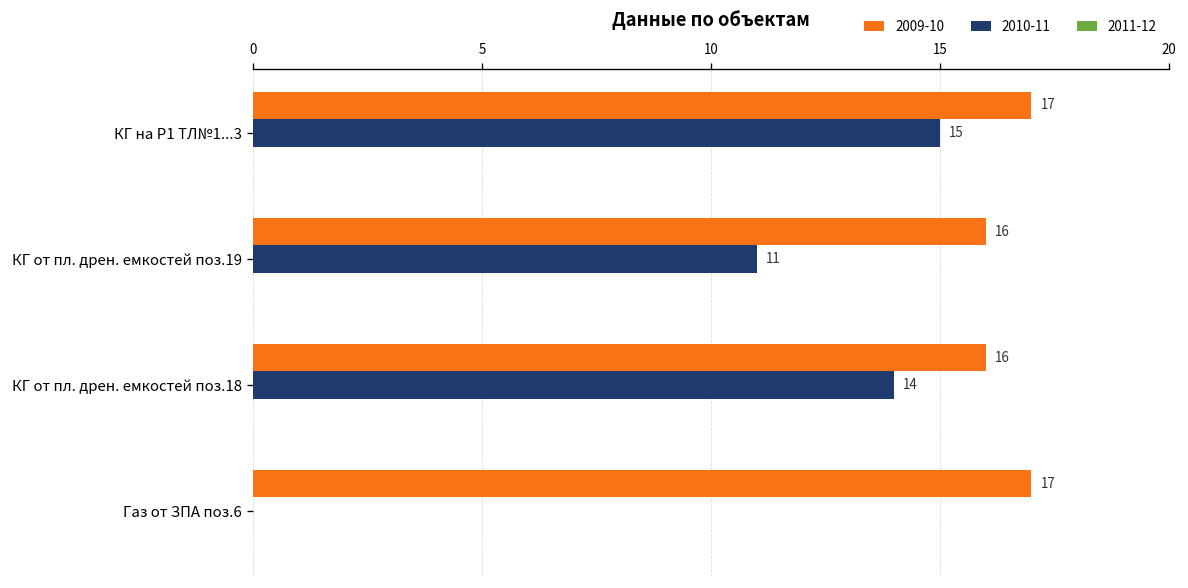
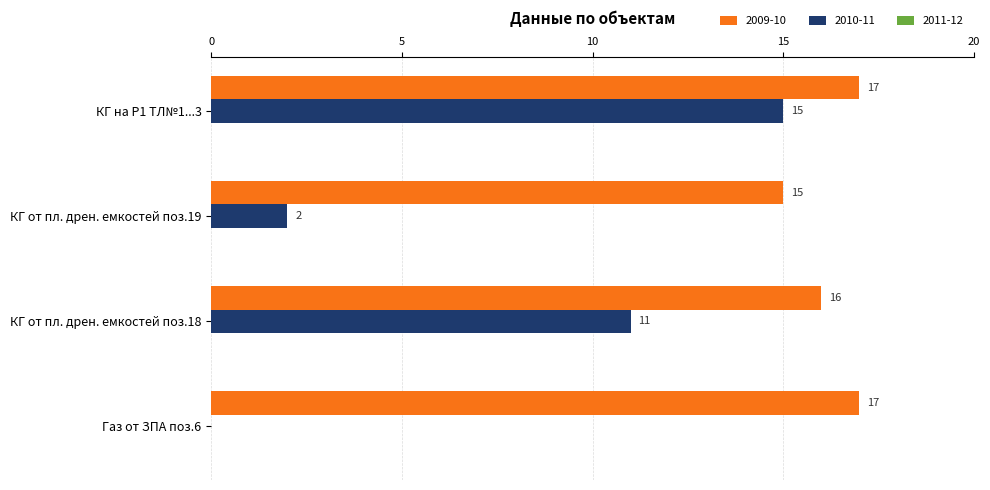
  {
    "2009-10": {
      "КГ на P1 ТЛ№1...3": 17,
-     "КГ от пл. дрен. емкостей поз.19": 16,
+     "КГ от пл. дрен. емкостей поз.19": 15,
      "КГ от пл. дрен. емкостей поз.18": 16,
      "Газ от ЗПА поз.6": 17
    },
    "2010-11": {
      "КГ на P1 ТЛ№1...3": 15,
-     "КГ от пл. дрен. емкостей поз.19": 11,
-     "КГ от пл. дрен. емкостей поз.18": 14
+     "КГ от пл. дрен. емкостей поз.19": 2,
+     "КГ от пл. дрен. емкостей поз.18": 11
    },
    "2011-12": {
      "КГ на P1 ТЛ№1...3": 0.0,
      "КГ от пл. дрен. емкостей поз.19": 0.0,
      "КГ от пл. дрен. емкостей поз.18": 0.0,
      "Газ от ЗПА поз.6": 0.0
    }
  }
